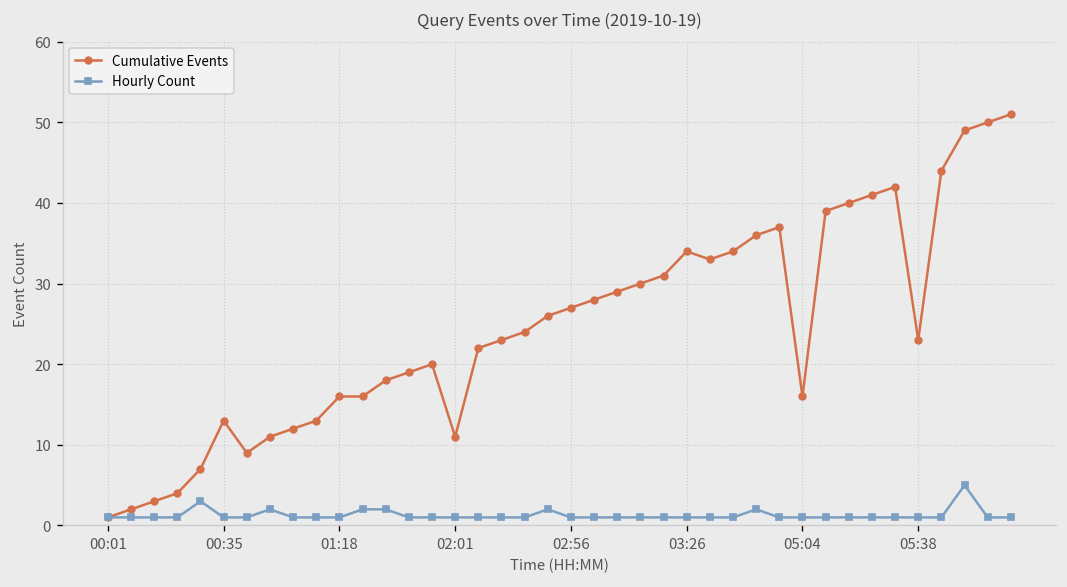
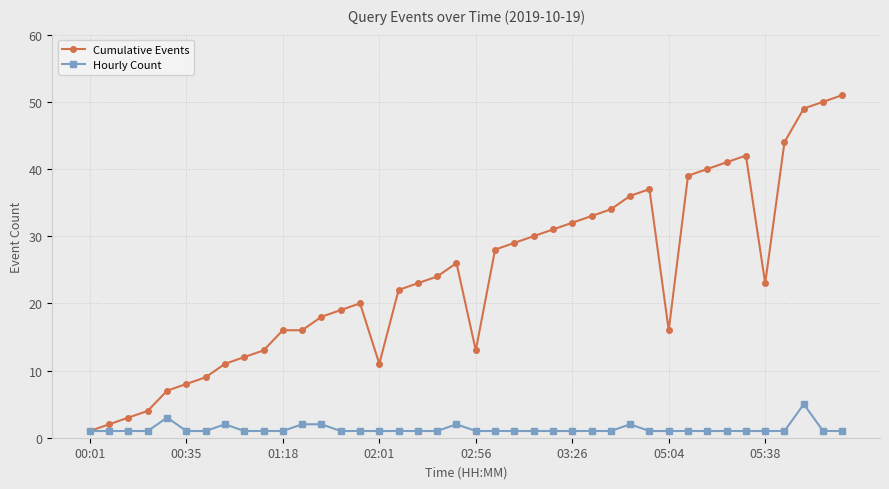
  {
    "Cumulative Events": {
-     "00:35": 13,
+     "00:35": 8,
      "01:18": 16,
      "02:01": 11,
-     "02:56": 27,
-     "03:26": 34,
+     "02:56": 13,
+     "03:26": 32,
      "05:04": 16,
      "05:38": 23
    },
    "Hourly Count": {
      "00:35": 1,
      "01:18": 1,
      "02:01": 1,
      "02:56": 1,
      "03:26": 1,
      "05:04": 1,
      "05:38": 1
    }
  }
